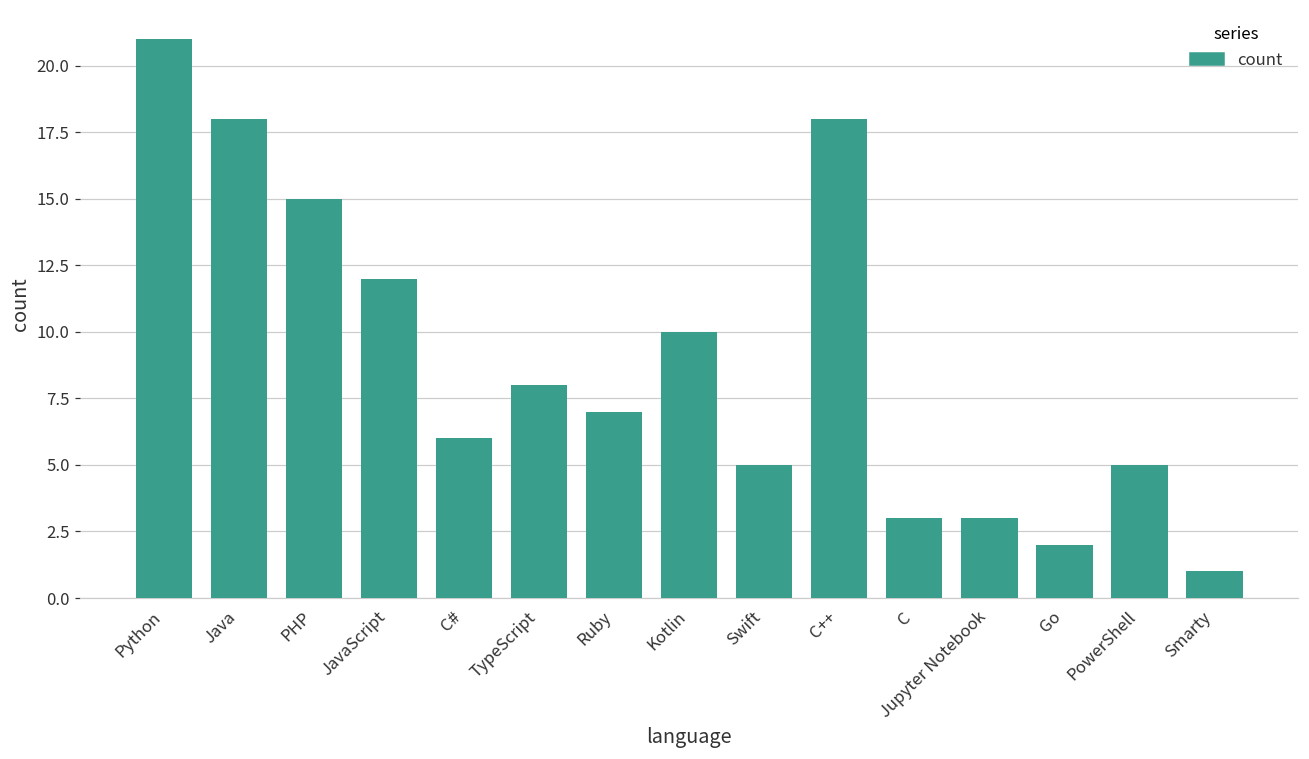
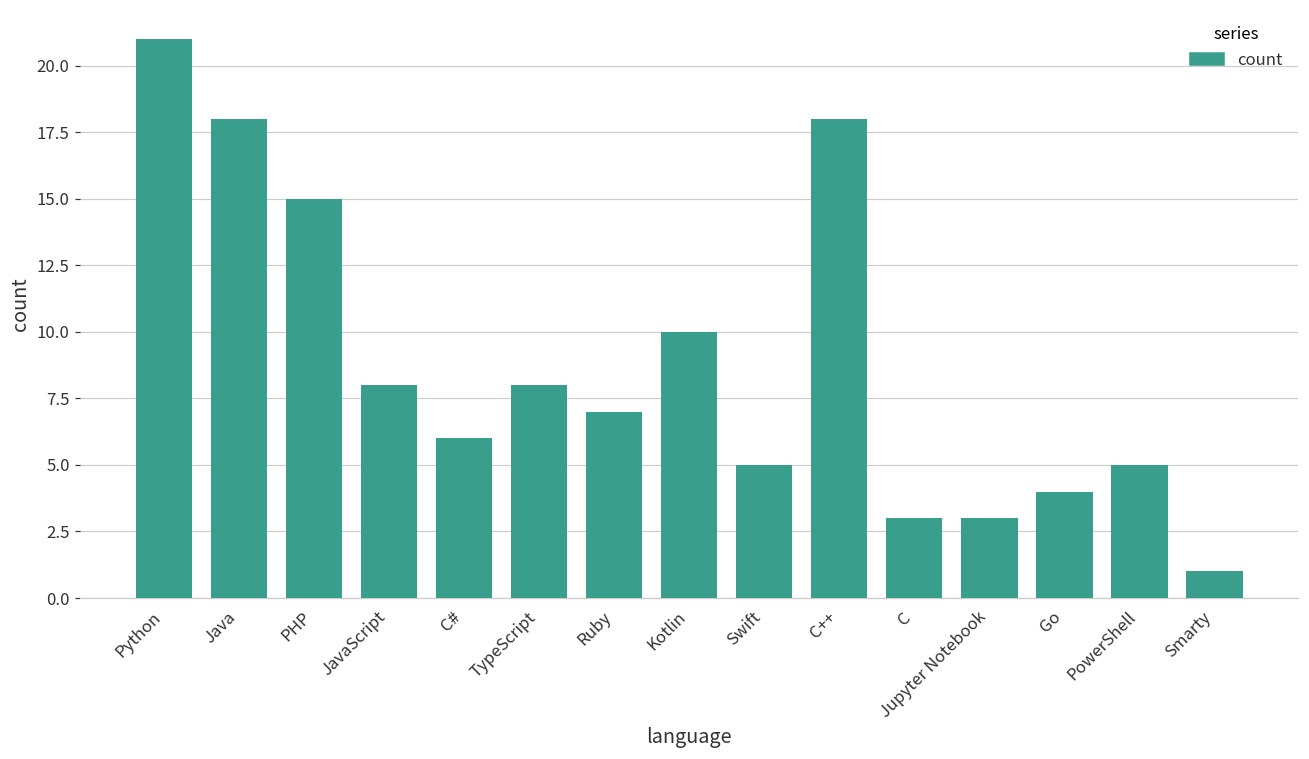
  {
    "Python": 21,
    "Java": 18,
    "PHP": 15,
-   "JavaScript": 12,
+   "JavaScript": 8,
    "C#": 6,
    "TypeScript": 8,
    "Ruby": 7,
    "Kotlin": 10,
    "Swift": 5,
    "C++": 18,
    "C": 3,
    "Jupyter Notebook": 3,
-   "Go": 2,
+   "Go": 4,
    "PowerShell": 5,
    "Smarty": 1
  }
